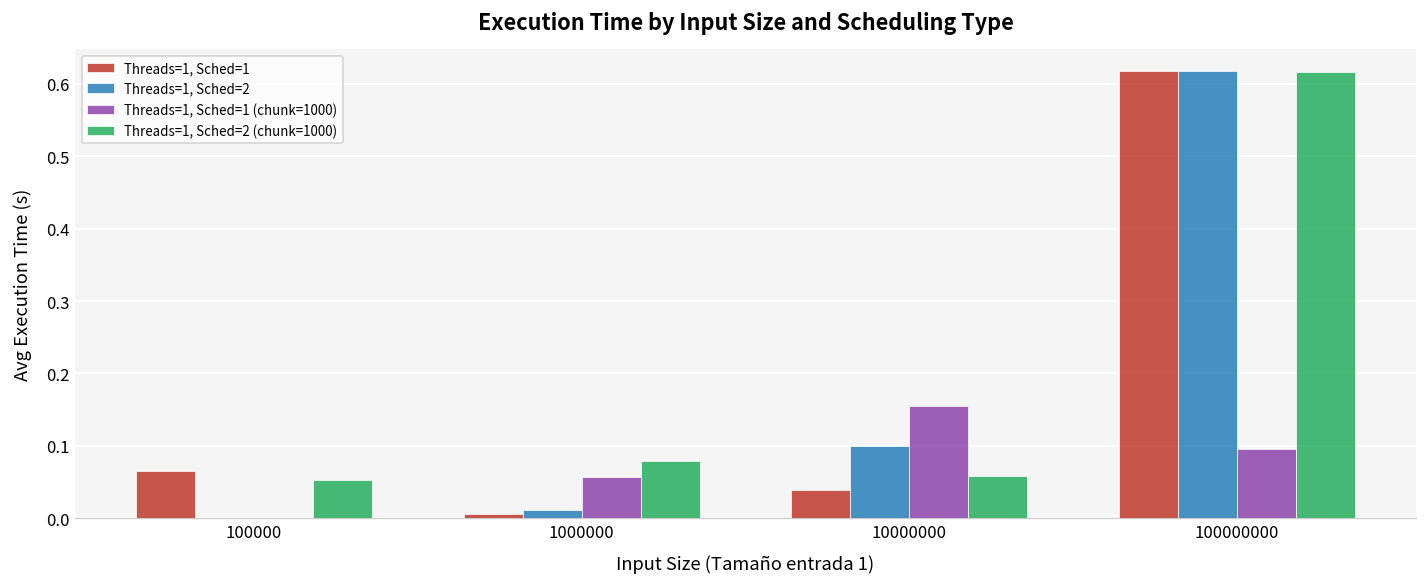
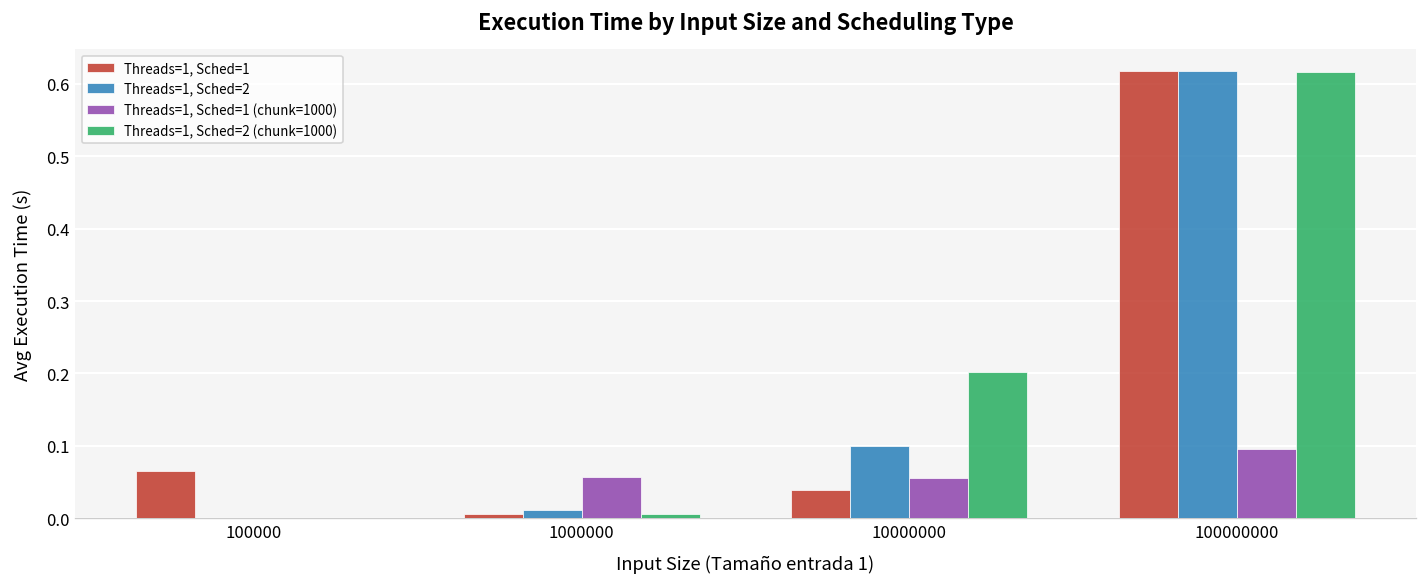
  {
    "Threads=1, Sched=1": {
      "100000": 0.06,
      "1000000": 0.01,
      "10000000": 0.04,
      "100000000": 0.62
    },
    "Threads=1, Sched=2": {
      "1000000": 0.01,
      "10000000": 0.10,
      "100000000": 0.62
    },
    "Threads=1, Sched=1 (chunk=1000)": {
      "1000000": 0.06,
-     "10000000": 0.16,
+     "10000000": 0.06,
      "100000000": 0.10
    },
    "Threads=1, Sched=2 (chunk=1000)": {
-     "100000": 0.05,
-     "1000000": 0.08,
-     "10000000": 0.06,
+     "100000": 0.00,
+     "1000000": 0.01,
+     "10000000": 0.20,
      "100000000": 0.62
    }
  }
